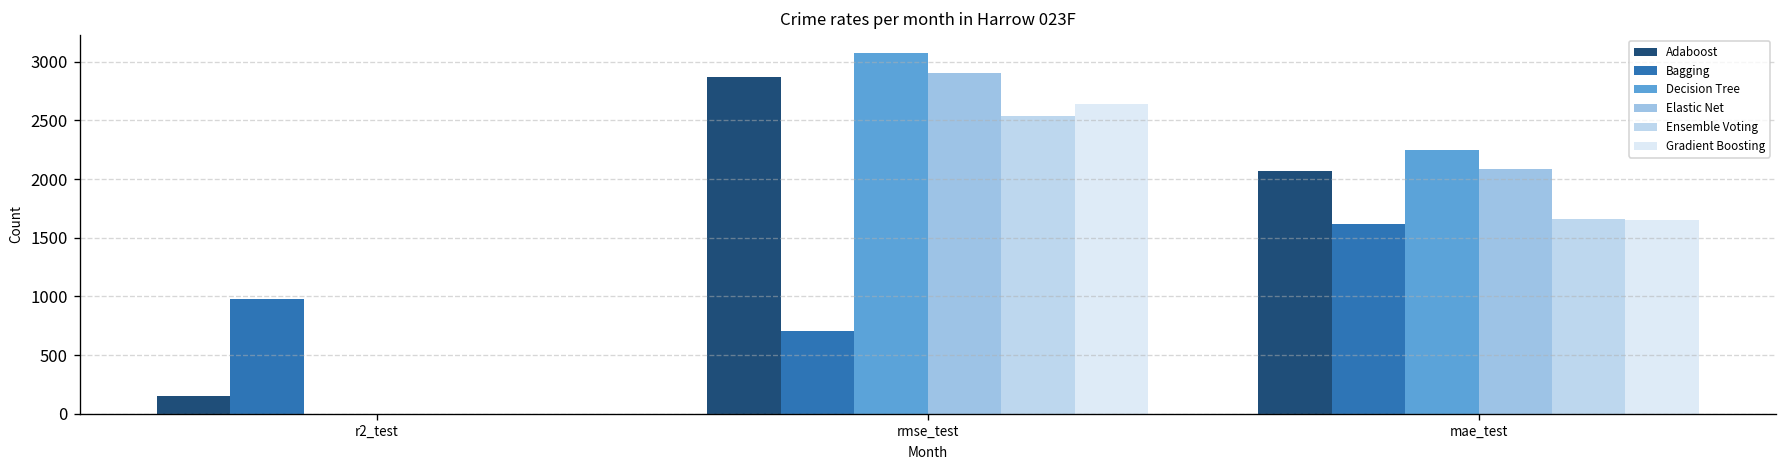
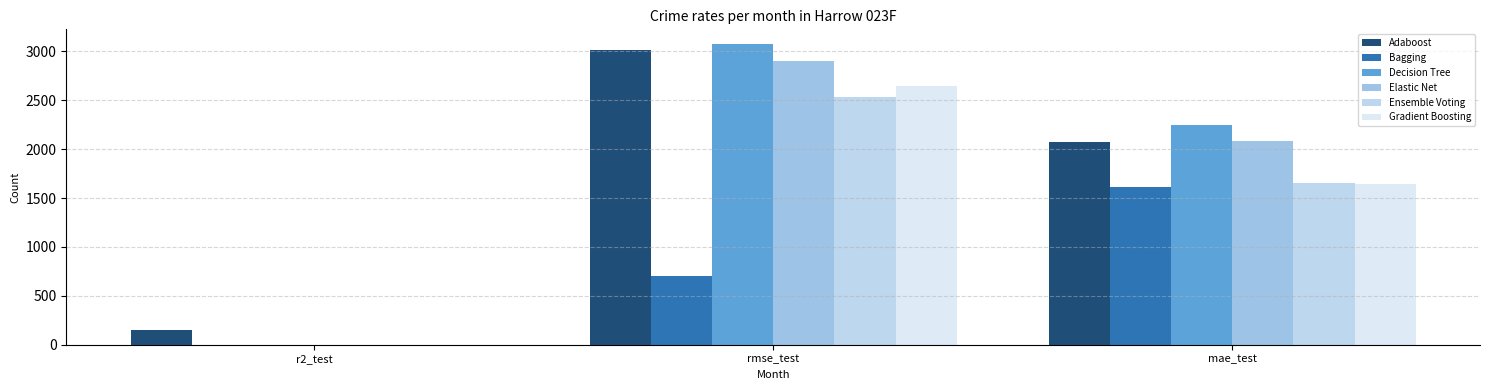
  {
    "Adaboost": {
      "r2_test": 200,
-     "rmse_test": 2900,
+     "rmse_test": 3000,
      "mae_test": 2100
    },
    "Bagging": {
-     "r2_test": 1000,
+     "r2_test": 0,
      "rmse_test": 700,
      "mae_test": 1600
    },
    "Decision Tree": {
      "rmse_test": 3100,
      "mae_test": 2200
    }
  }
